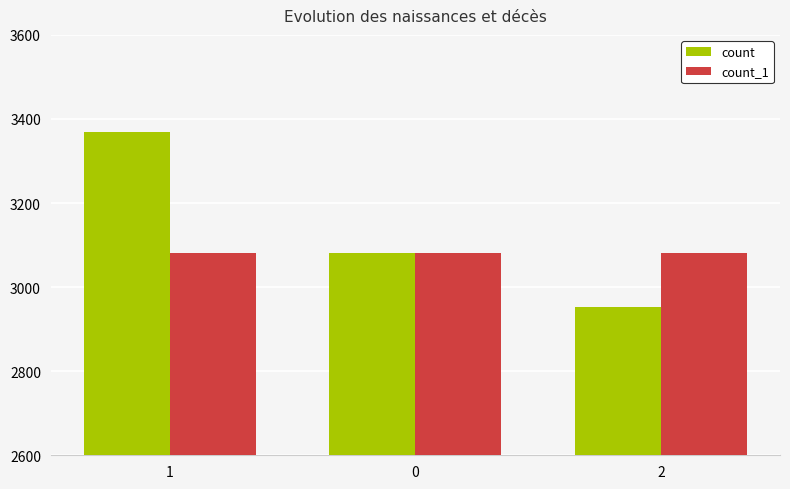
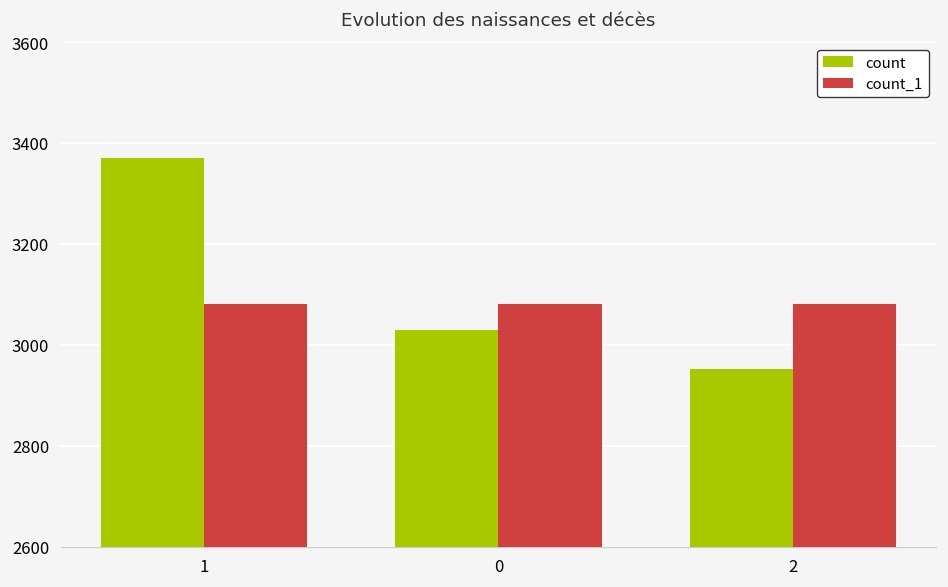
  {
    "count": {
      "1": 3370,
-     "0": 3080,
+     "0": 3030,
      "2": 2950
    },
    "count_1": {
      "1": 3080,
      "0": 3080,
      "2": 3080
    }
  }
